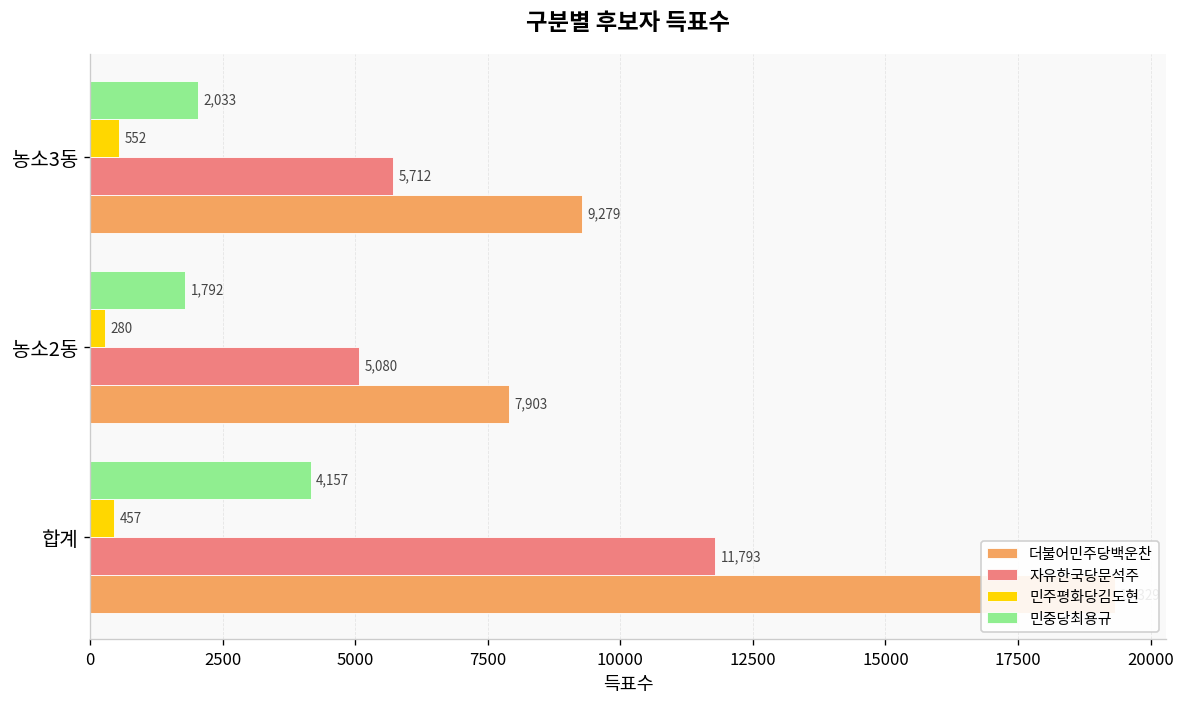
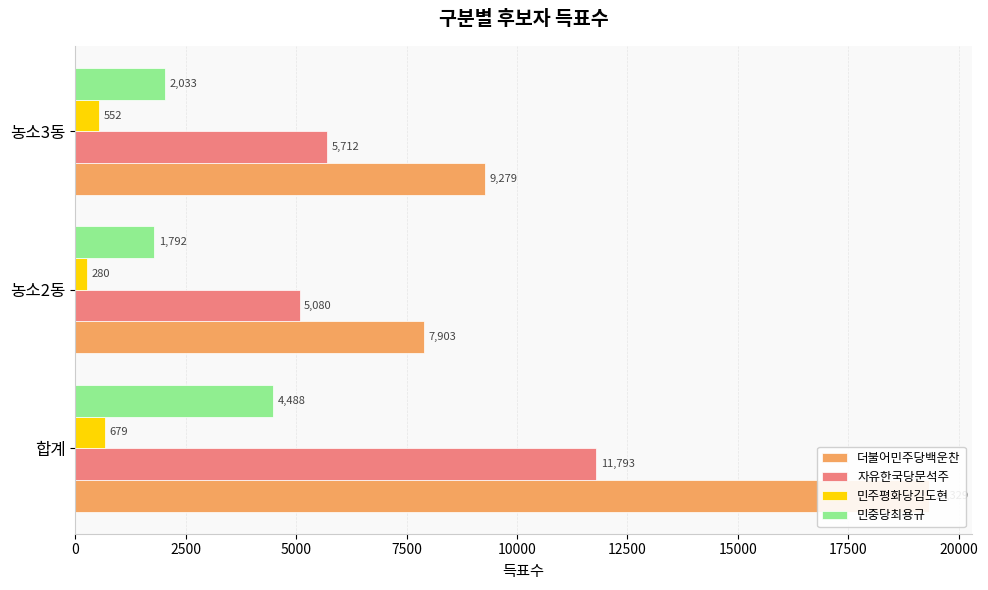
  {
    "민주평화당김도현": {
      "농소3동": "552",
      "농소2동": "280",
-     "합계": "457"
+     "합계": "679"
    },
    "민중당최용규": {
      "농소3동": "2,033",
      "농소2동": "1,792",
-     "합계": "4,157"
+     "합계": "4,488"
    }
  }
